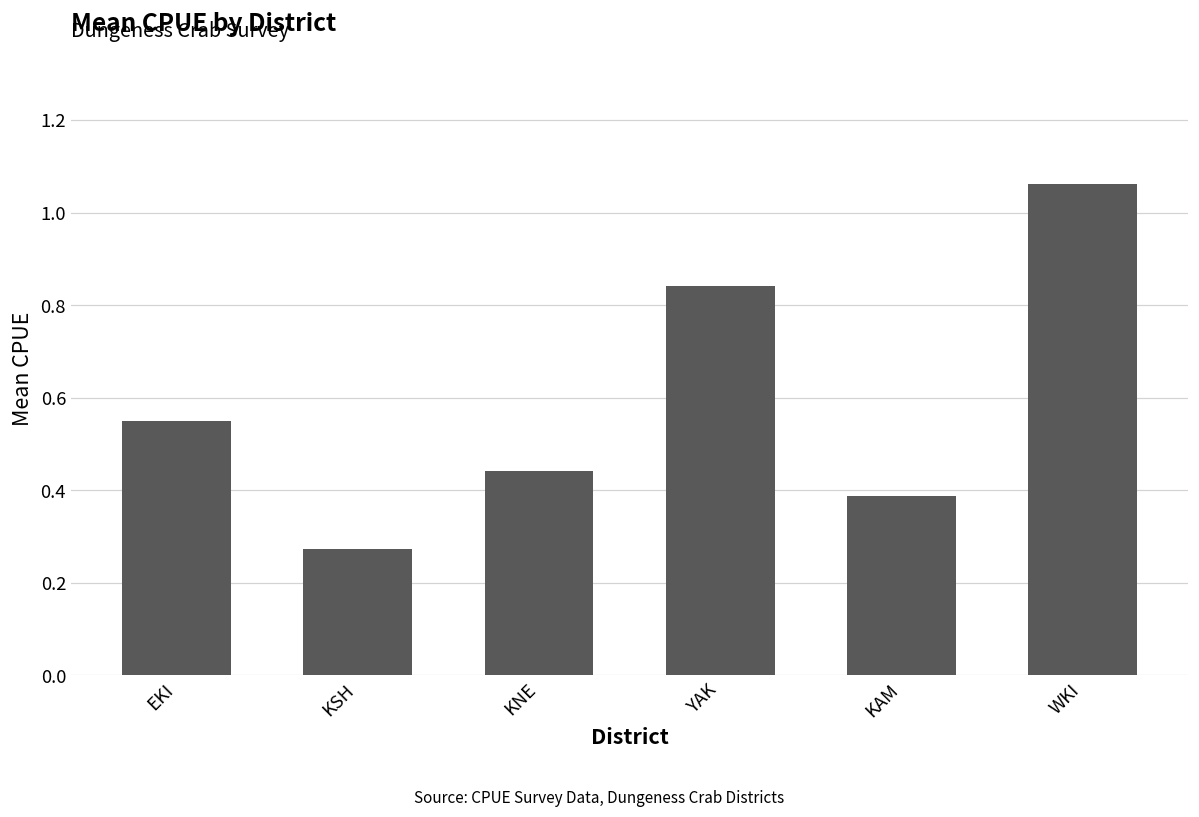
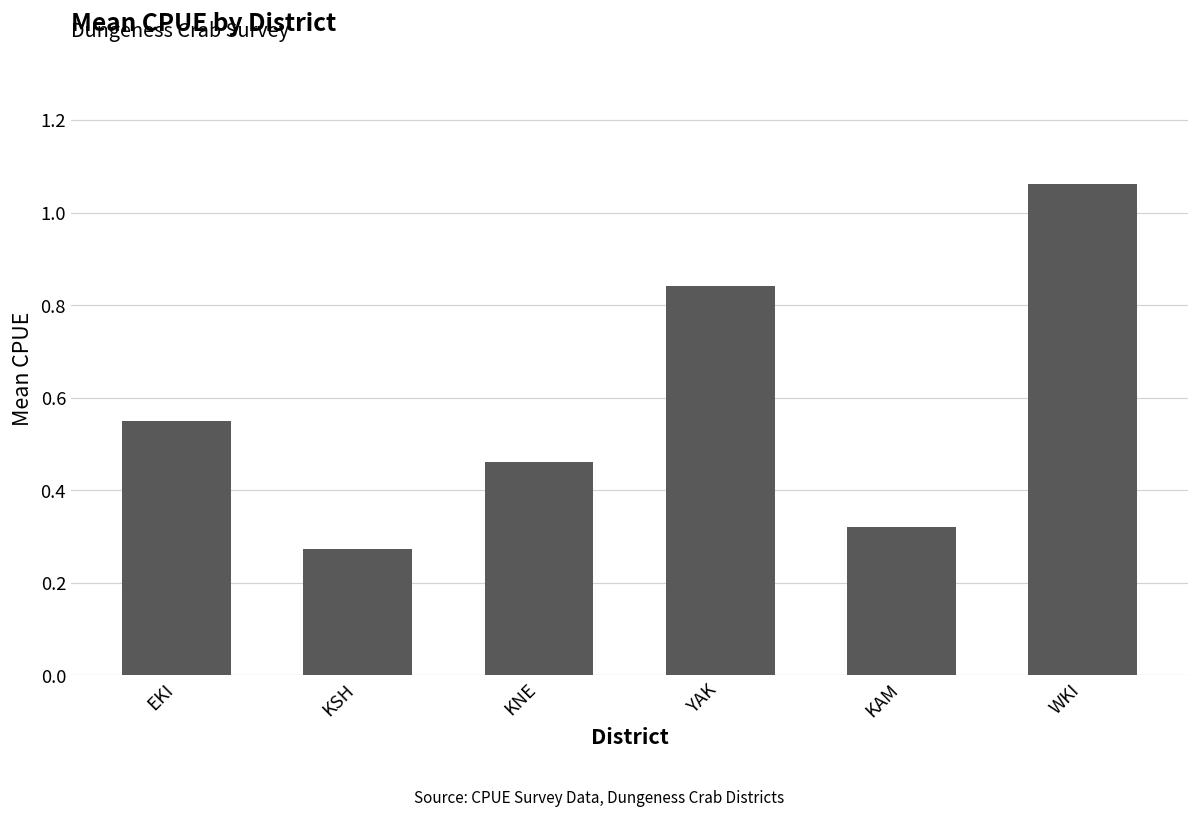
  {
    "EKI": 0.55,
    "KSH": 0.27,
-   "KNE": 0.44,
+   "KNE": 0.46,
    "YAK": 0.84,
-   "KAM": 0.39,
+   "KAM": 0.32,
    "WKI": 1.06
  }
